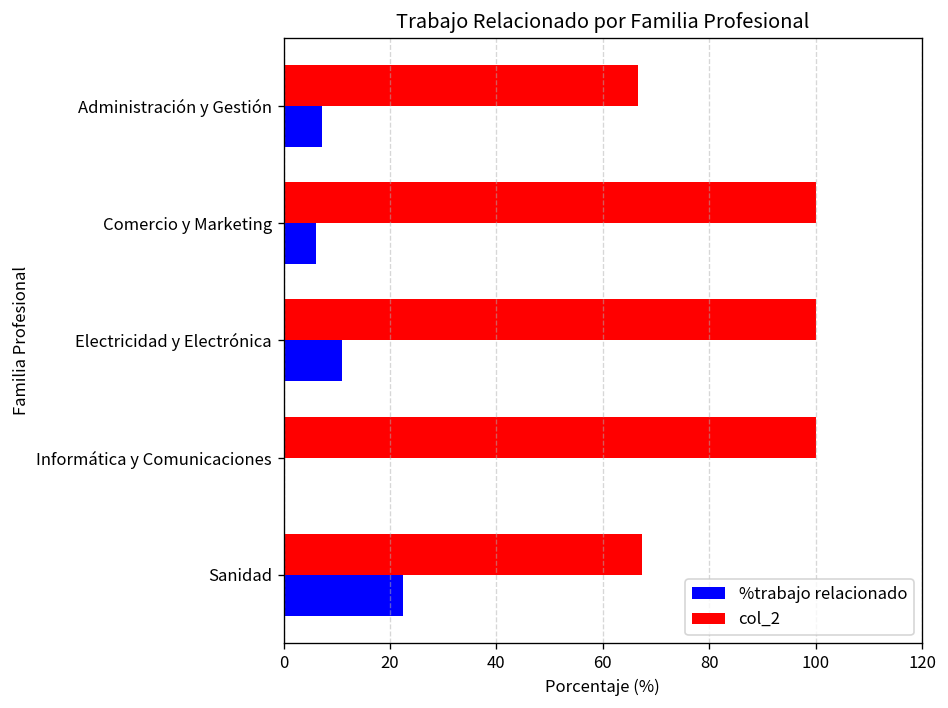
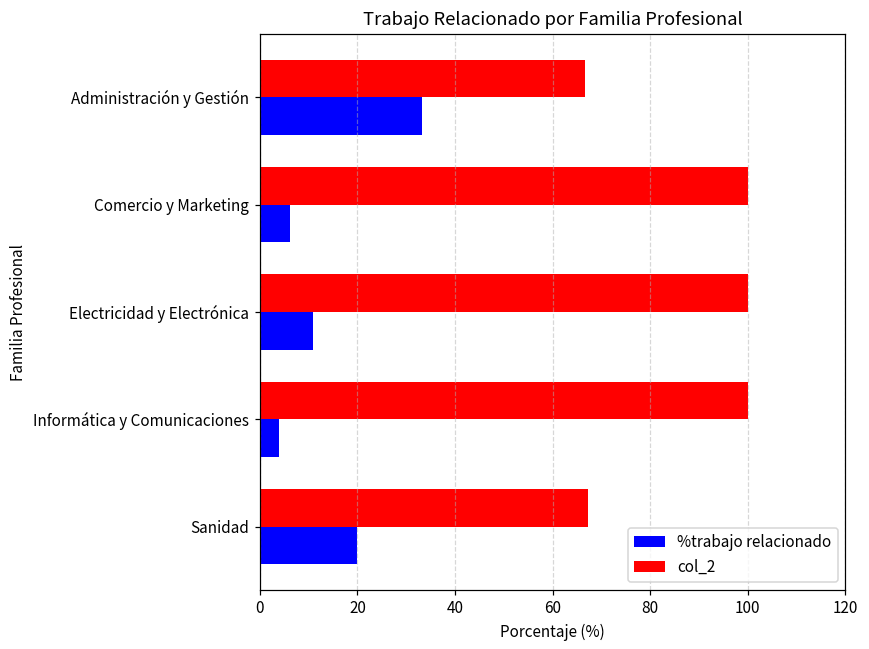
  {
    "%trabajo relacionado": {
-     "Administración y Gestión": 7,
+     "Administración y Gestión": 33,
      "Comercio y Marketing": 6,
      "Electricidad y Electrónica": 11,
-     "Informática y Comunicaciones": 0,
-     "Sanidad": 22
+     "Informática y Comunicaciones": 4,
+     "Sanidad": 20
    },
    "col_2": {
      "Administración y Gestión": 67,
      "Comercio y Marketing": 100,
      "Electricidad y Electrónica": 100,
      "Informática y Comunicaciones": 100,
      "Sanidad": 67
    }
  }
